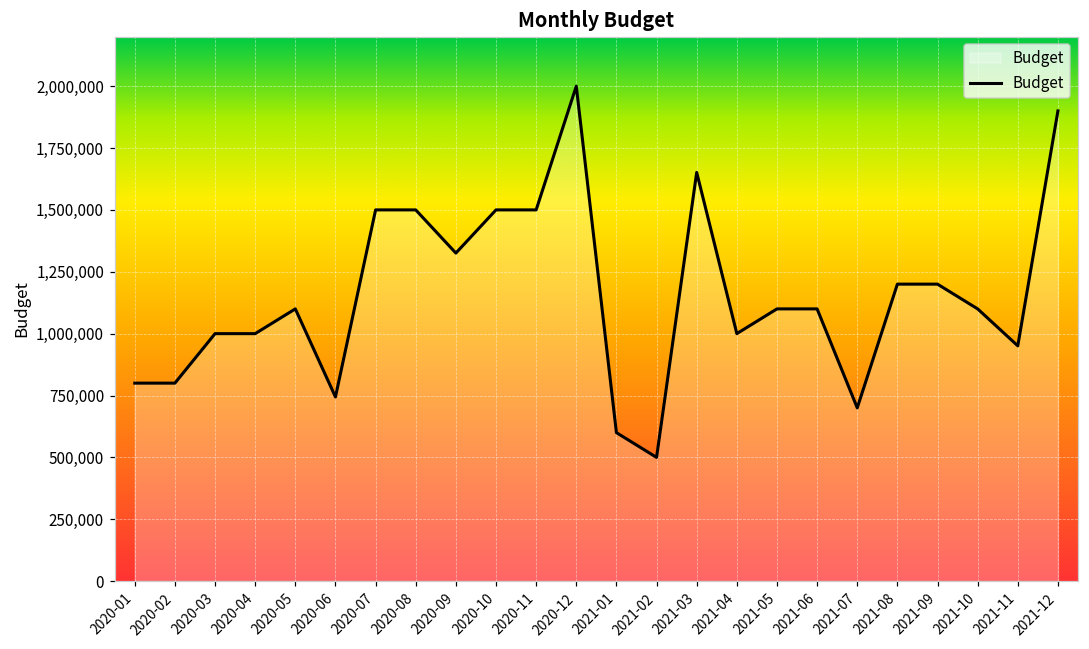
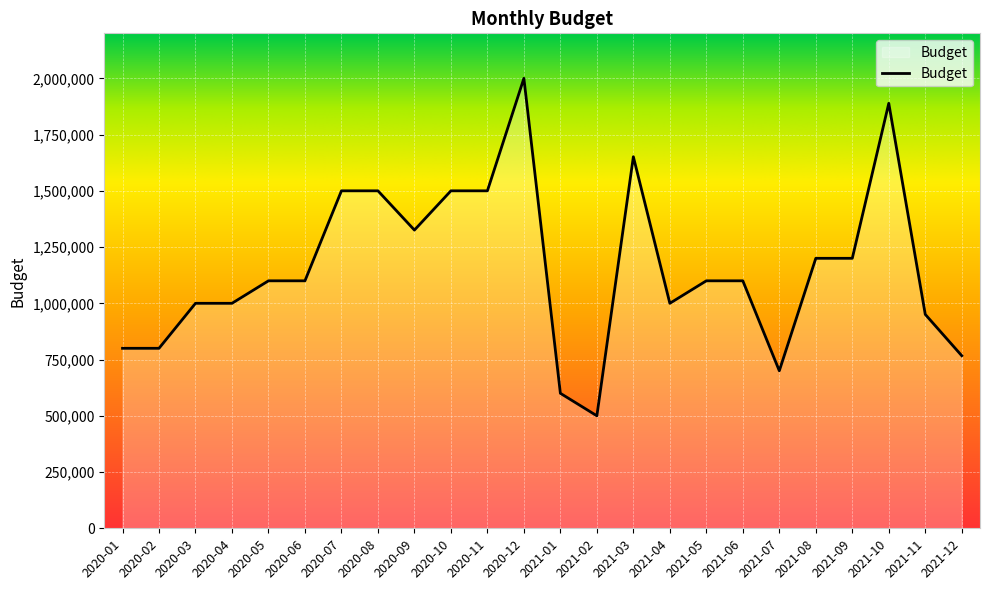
  {
    "2020-01": "800,000",
    "2020-02": "800,000",
    "2020-03": "1,000,000",
    "2020-04": "1,000,000",
    "2020-05": "1,100,000",
-   "2020-06": "740,000",
+   "2020-06": "1,100,000",
    "2020-07": "1,500,000",
    "2020-08": "1,500,000",
    "2020-09": "1,330,000",
    "2020-10": "1,500,000",
    "2020-11": "1,500,000",
    "2020-12": "2,000,000",
    "2021-01": "600,000",
    "2021-02": "500,000",
    "2021-03": "1,650,000",
    "2021-04": "1,000,000",
    "2021-05": "1,100,000",
    "2021-06": "1,100,000",
    "2021-07": "700,000",
    "2021-08": "1,200,000",
    "2021-09": "1,200,000",
-   "2021-10": "1,100,000",
+   "2021-10": "1,890,000",
    "2021-11": "950,000",
-   "2021-12": "1,900,000"
+   "2021-12": "770,000"
  }
